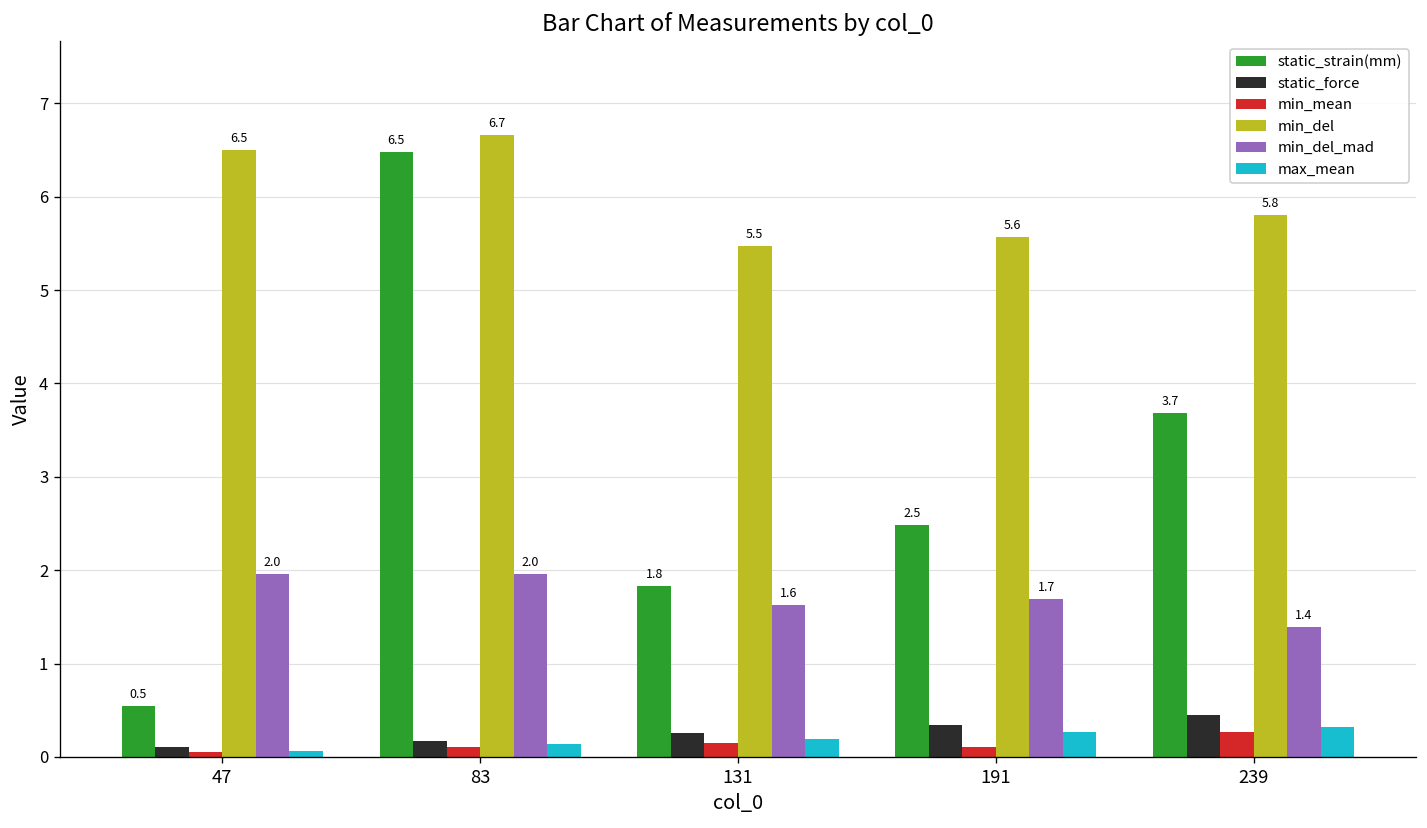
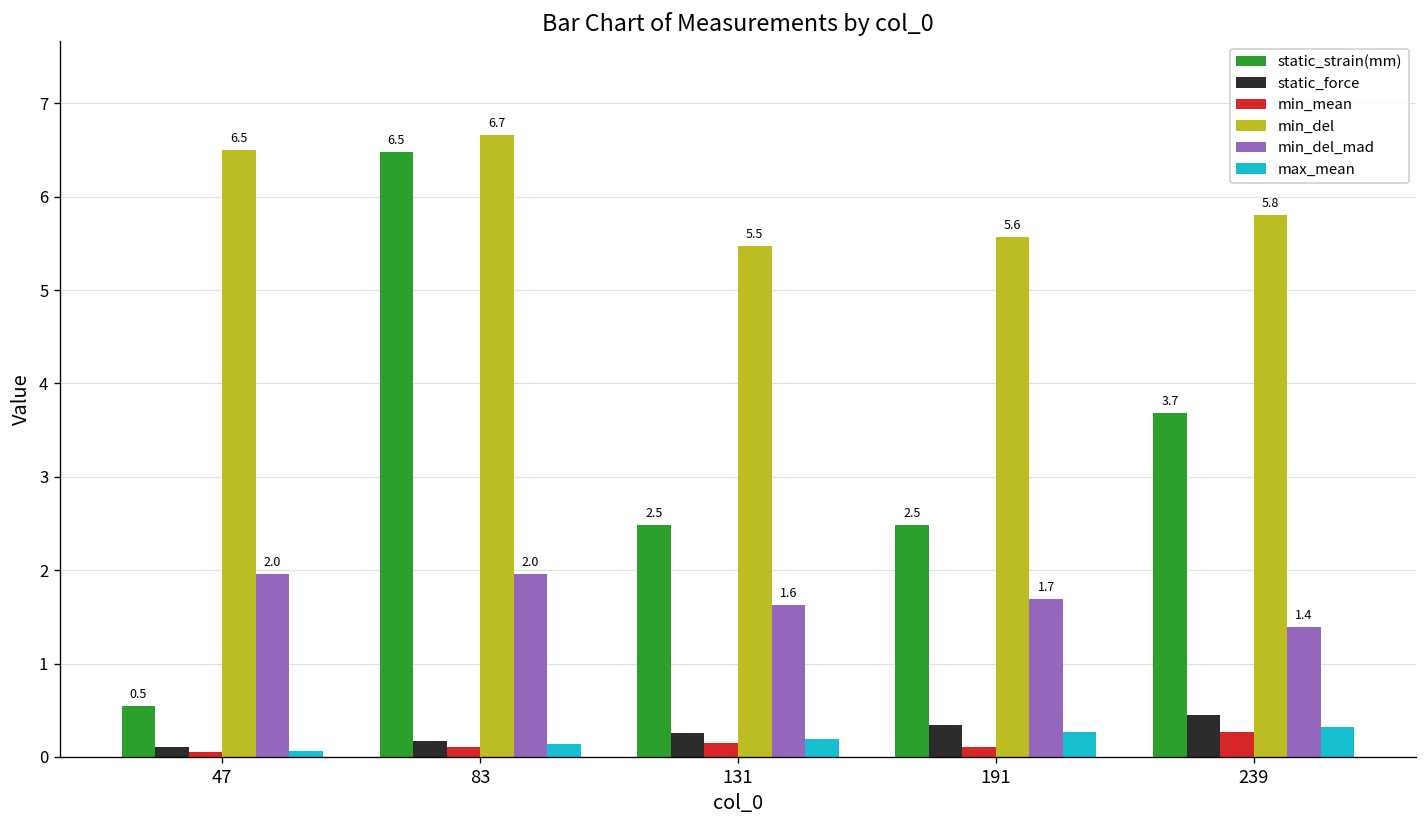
  {
    "static_strain(mm)": {
      "47": 0.5,
      "83": 6.5,
-     "131": 1.8,
+     "131": 2.5,
      "191": 2.5,
      "239": 3.7
    },
    "static_force": {
      "47": 0.1,
      "83": 0.2,
      "131": 0.3,
      "191": 0.3,
      "239": 0.4
    },
    "min_mean": {
      "47": 0.1,
      "83": 0.1,
      "131": 0.1,
      "191": 0.1,
      "239": 0.3
    },
    "min_del": {
      "47": 6.5,
      "83": 6.7,
      "131": 5.5,
      "191": 5.6,
      "239": 5.8
    },
    "min_del_mad": {
      "47": 2.0,
      "83": 2.0,
      "131": 1.6,
      "191": 1.7,
      "239": 1.4
    },
    "max_mean": {
      "47": 0.1,
      "83": 0.1,
      "131": 0.2,
      "191": 0.3,
      "239": 0.3
    }
  }
